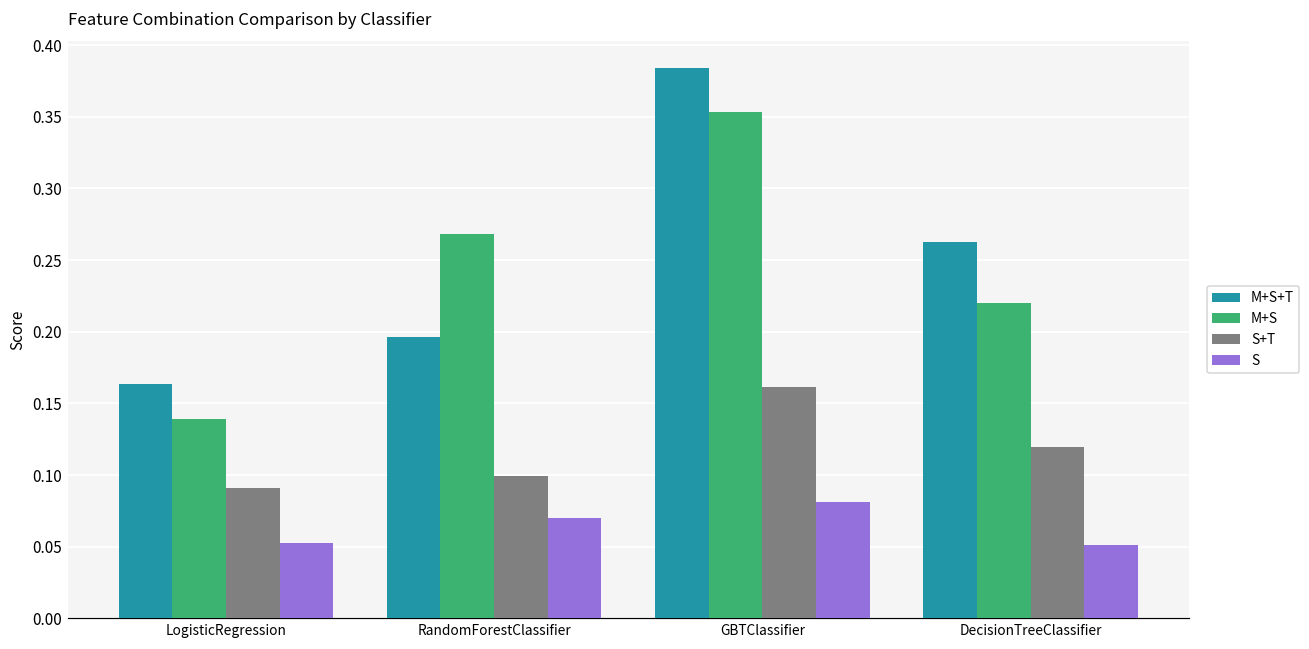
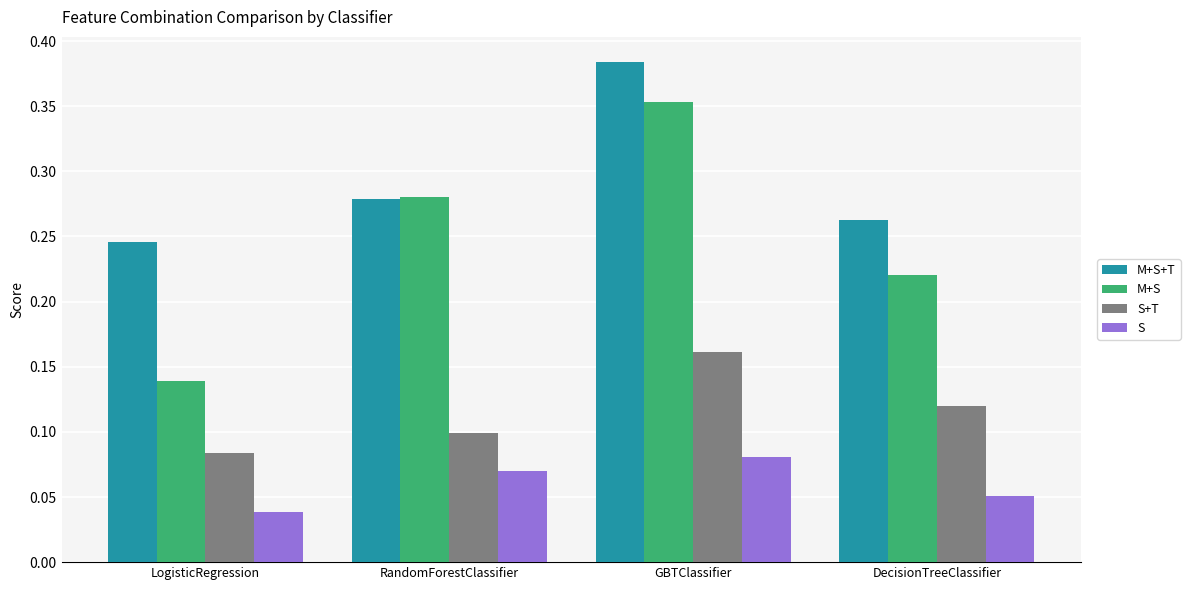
  {
    "M+S+T": {
-     "LogisticRegression": 0.164,
-     "RandomForestClassifier": 0.196,
+     "LogisticRegression": 0.246,
+     "RandomForestClassifier": 0.279,
      "GBTClassifier": 0.384,
      "DecisionTreeClassifier": 0.263
    },
    "M+S": {
      "LogisticRegression": 0.139,
-     "RandomForestClassifier": 0.268,
+     "RandomForestClassifier": 0.280,
      "GBTClassifier": 0.353,
      "DecisionTreeClassifier": 0.220
    },
    "S+T": {
-     "LogisticRegression": 0.091,
+     "LogisticRegression": 0.084,
      "RandomForestClassifier": 0.099,
      "GBTClassifier": 0.161,
      "DecisionTreeClassifier": 0.120
    },
    "S": {
-     "LogisticRegression": 0.053,
+     "LogisticRegression": 0.038,
      "RandomForestClassifier": 0.070,
      "GBTClassifier": 0.081,
      "DecisionTreeClassifier": 0.051
    }
  }
